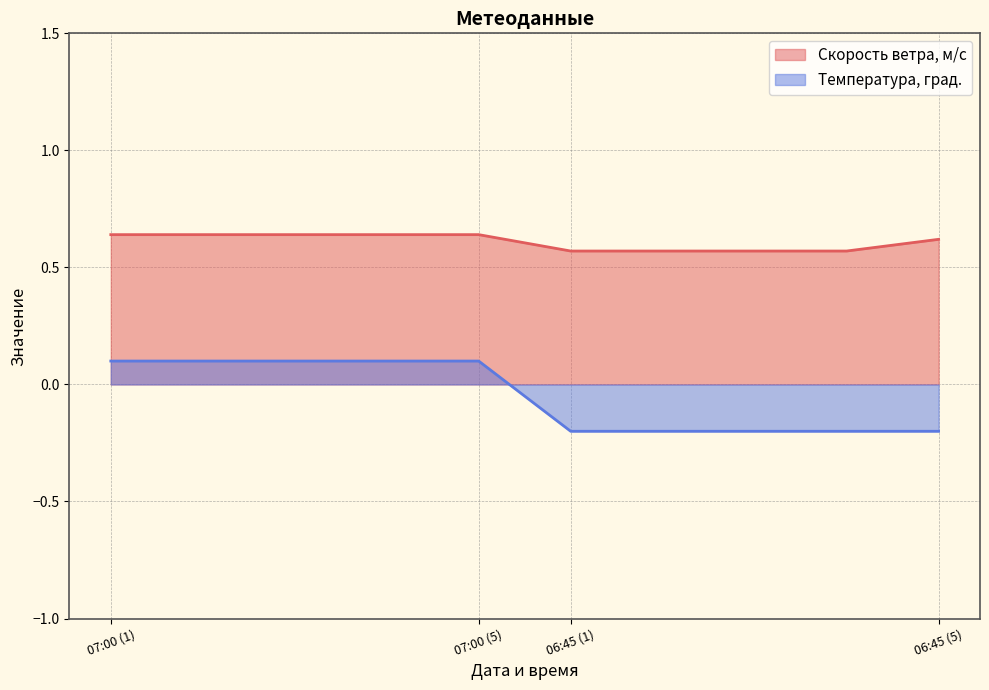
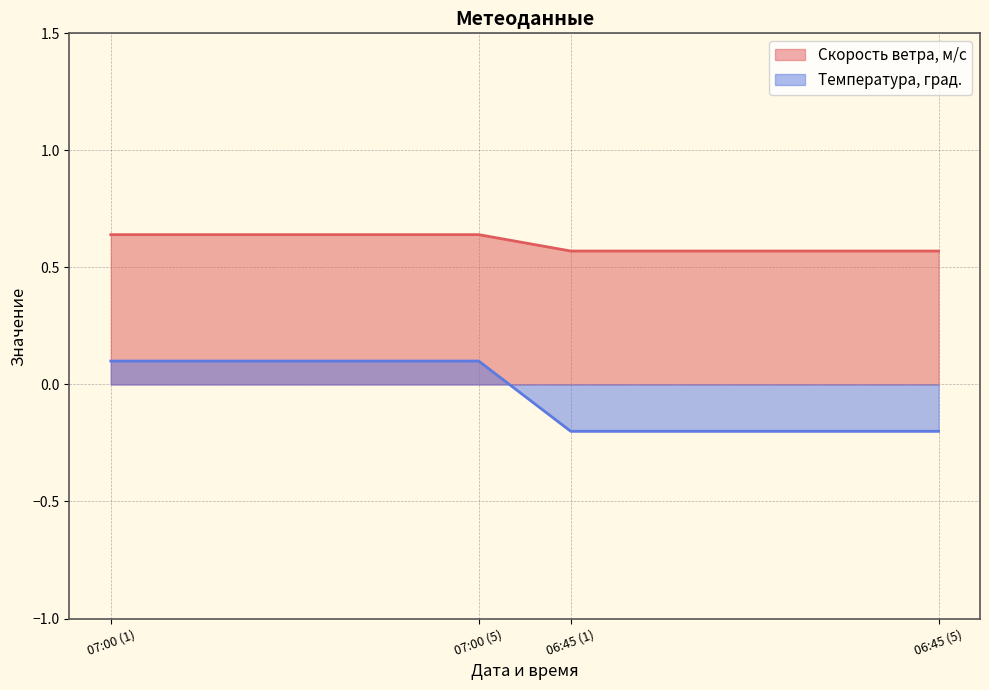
  {
    "Скорость ветра, м/с": {
      "07:00 (1)": 0.64,
      "07:00 (5)": 0.64,
      "06:45 (1)": 0.57,
-     "06:45 (5)": 0.62
+     "06:45 (5)": 0.57
    }
  }
